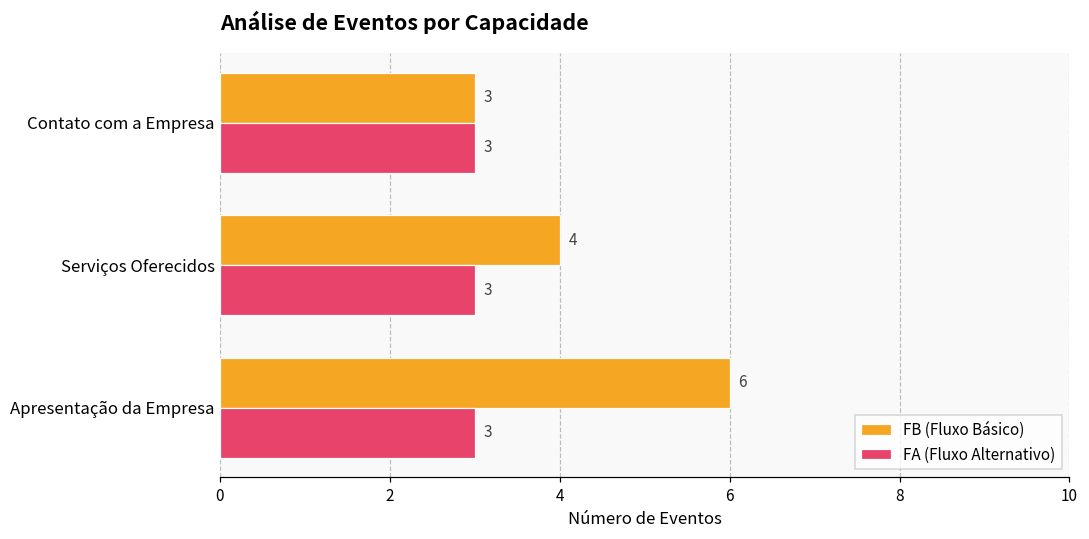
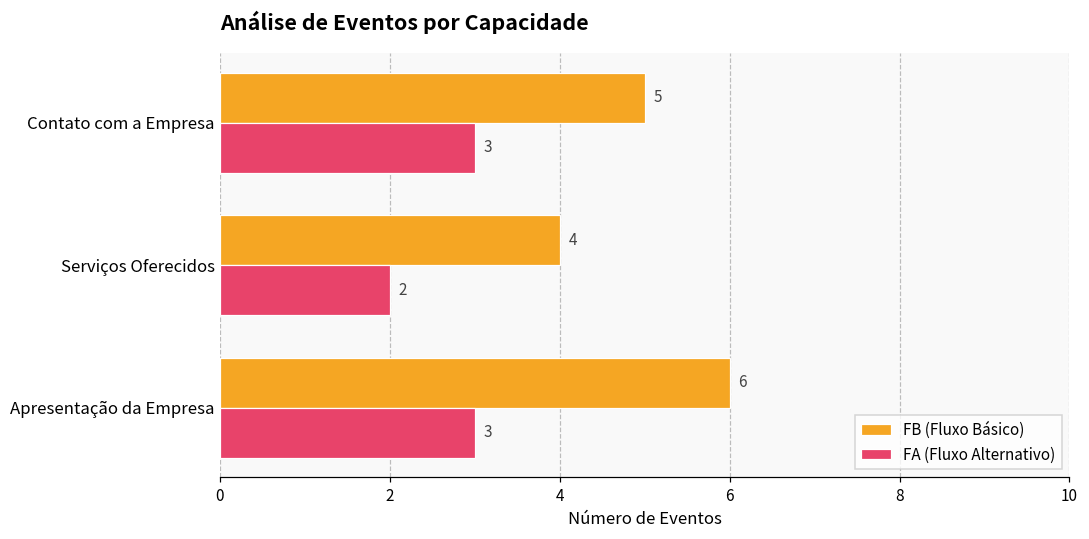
  {
    "FB (Fluxo Básico)": {
-     "Contato com a Empresa": 3,
+     "Contato com a Empresa": 5,
      "Serviços Oferecidos": 4,
      "Apresentação da Empresa": 6
    },
    "FA (Fluxo Alternativo)": {
      "Contato com a Empresa": 3,
-     "Serviços Oferecidos": 3,
+     "Serviços Oferecidos": 2,
      "Apresentação da Empresa": 3
    }
  }
